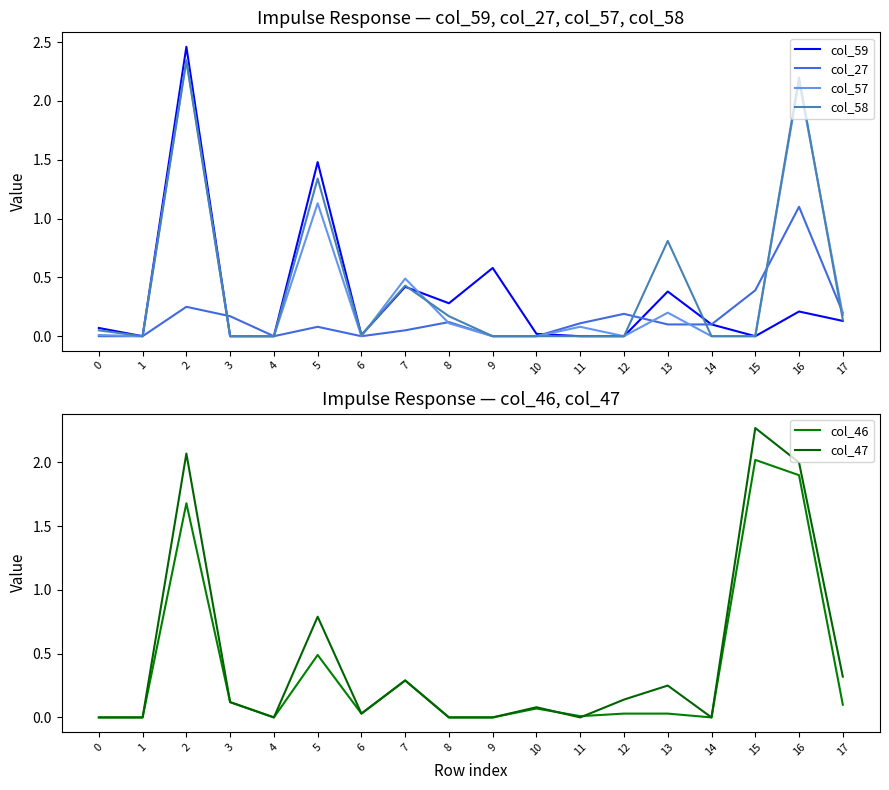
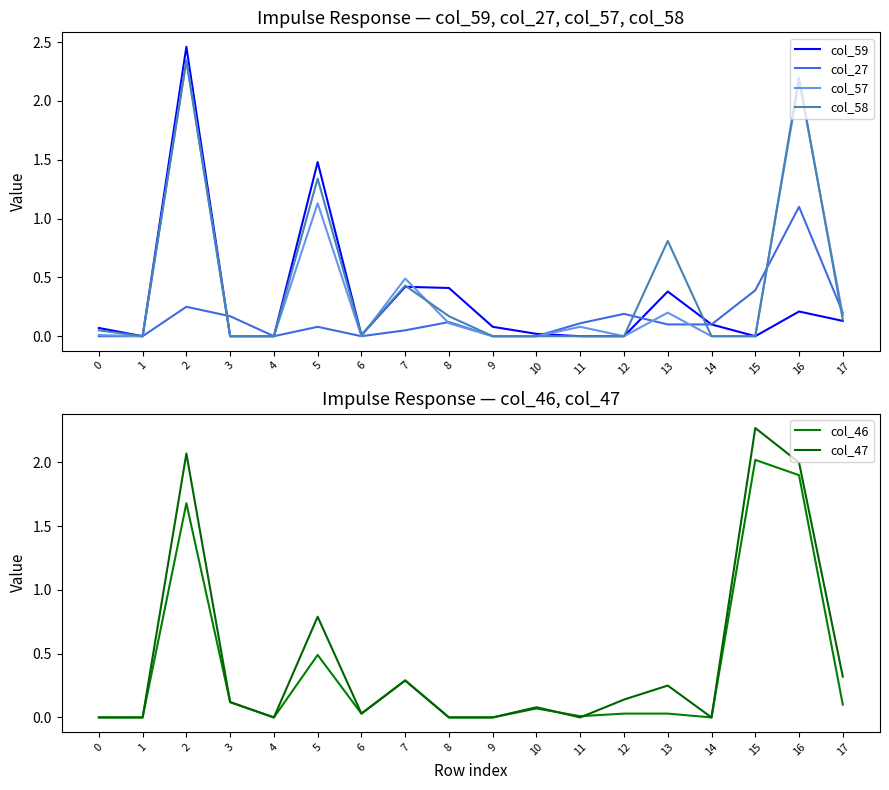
  {
    "Impulse Response — col_59, col_27, col_57, col_58": {
      "col_59": {
        "2": 2.46,
        "5": 1.48,
-       "8": 0.28,
-       "9": 0.58,
+       "8": 0.41,
+       "9": 0.08,
        "13": 0.38,
        "16": 0.21
      }
    }
  }
